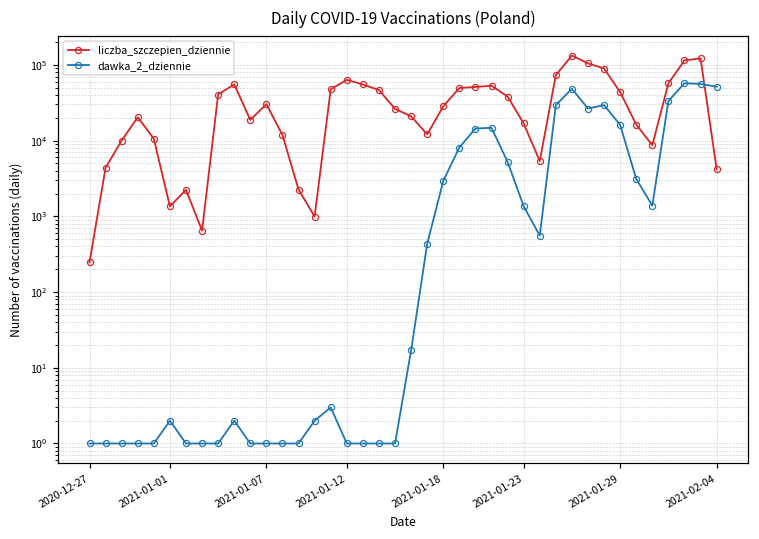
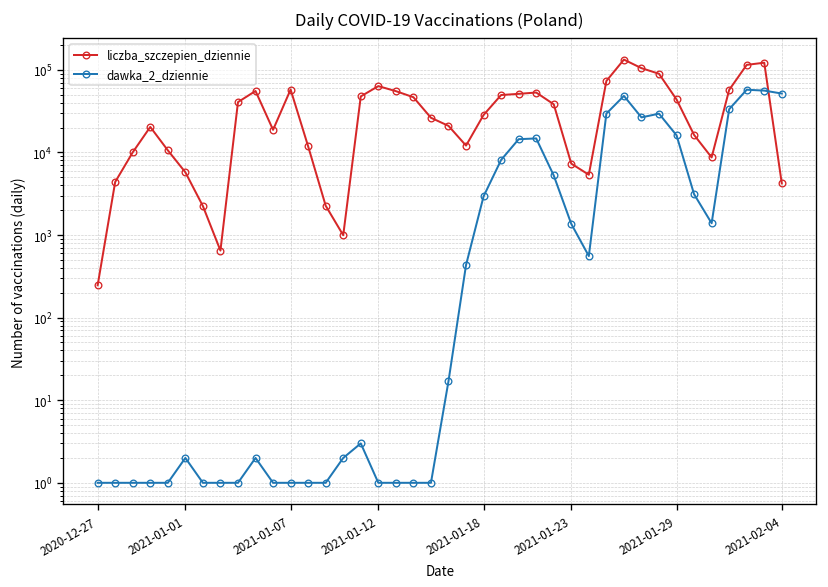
  {
    "liczba_szczepien_dziennie": {
      "2020-12-27": 250,
-     "2021-01-01": 1400,
-     "2021-01-07": 30000,
+     "2021-01-01": 6000,
+     "2021-01-07": 60000,
      "2021-01-12": 60000,
      "2021-01-18": 28000,
-     "2021-01-23": 17000,
+     "2021-01-23": 7000,
      "2021-01-29": 40000,
      "2021-02-04": 4000
    },
    "dawka_2_dziennie": {
      "2020-12-27": 1,
      "2021-01-01": 2,
      "2021-01-07": 1,
      "2021-01-12": 1,
      "2021-01-18": 2900,
      "2021-01-23": 1400,
      "2021-01-29": 16000,
      "2021-02-04": 50000
    }
  }
